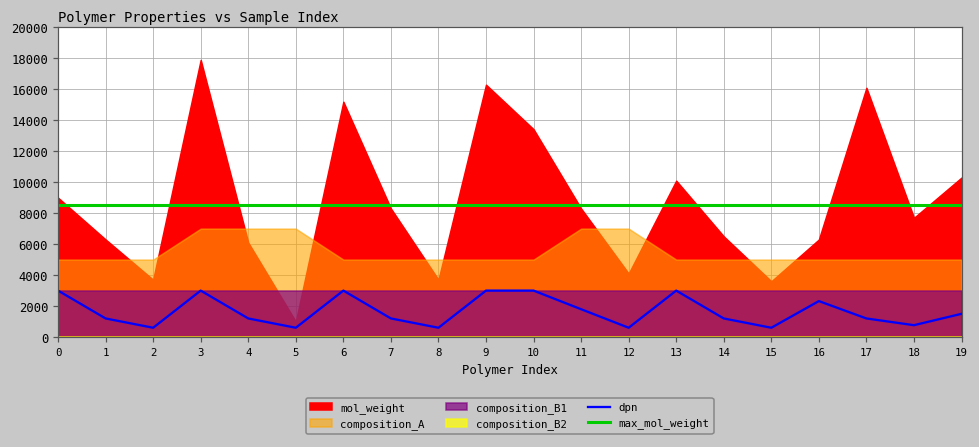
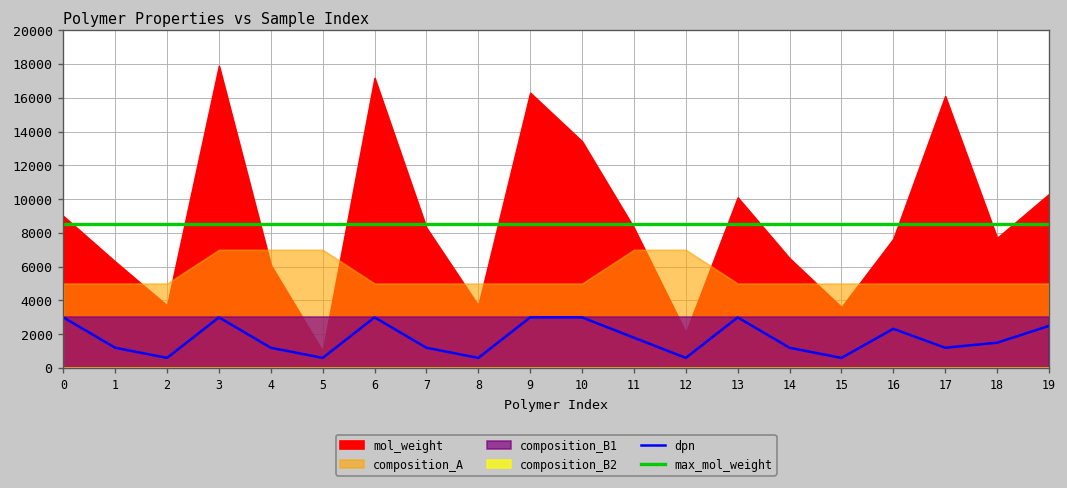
  {
    "mol_weight": {
      "0": 9000,
      "1": 6300,
      "2": 3700,
      "3": 17900,
      "4": 6100,
      "5": 1000,
-     "6": 15200,
+     "6": 17200,
      "7": 8300,
      "8": 3700,
      "9": 16300,
      "10": 13400,
      "11": 8300,
-     "12": 4100,
+     "12": 2100,
      "13": 10100,
      "14": 6500,
      "15": 3600,
-     "16": 6300,
+     "16": 7600,
      "17": 16100,
      "18": 7700,
      "19": 10300
    },
    "dpn": {
      "1": 1200,
      "2": 600,
      "4": 1200,
      "5": 600,
      "7": 1200,
      "8": 600,
      "11": 1800,
      "12": 600,
      "14": 1200,
      "15": 600,
      "16": 2300,
      "17": 1200,
-     "18": 800,
-     "19": 1500
+     "18": 1500,
+     "19": 2500
    },
    "max_mol_weight": {
      "0": 8500,
      "1": 8500,
      "2": 8500,
      "3": 8500,
      "4": 8500,
      "5": 8500,
      "6": 8500,
      "7": 8500,
      "8": 8500,
      "9": 8500,
      "10": 8500,
      "11": 8500,
      "12": 8500,
      "13": 8500,
      "14": 8500,
      "15": 8500,
      "16": 8500,
      "17": 8500,
      "18": 8500,
      "19": 8500
    },
    "composition_A": {
      "0": 5000,
      "1": 5000,
      "2": 5000,
      "3": 7000,
      "4": 7000,
      "5": 7000,
      "6": 5000,
      "7": 5000,
      "8": 5000,
      "9": 5000,
      "10": 5000,
      "11": 7000,
      "12": 7000,
      "13": 5000,
      "14": 5000,
      "15": 5000,
      "16": 5000,
      "17": 5000,
      "18": 5000,
      "19": 5000
    },
    "composition_B1": {
      "1": 3000,
      "2": 3000,
      "4": 3000,
      "5": 3000,
      "7": 3000,
      "8": 3000,
      "11": 3000,
      "12": 3000,
      "14": 3000,
      "15": 3000,
      "16": 3000,
      "17": 3000,
      "18": 3000,
      "19": 3000
    },
    "composition_B2": {
      "0": 0,
      "1": 0,
      "2": 0,
      "3": 0,
      "4": 0,
      "5": 0,
      "6": 0,
      "7": 0,
      "8": 0,
      "9": 0,
      "10": 0,
      "11": 0,
      "12": 0,
      "13": 0,
      "14": 0,
      "15": 0,
      "16": 0,
      "17": 0,
      "18": 0,
      "19": 0
    }
  }
